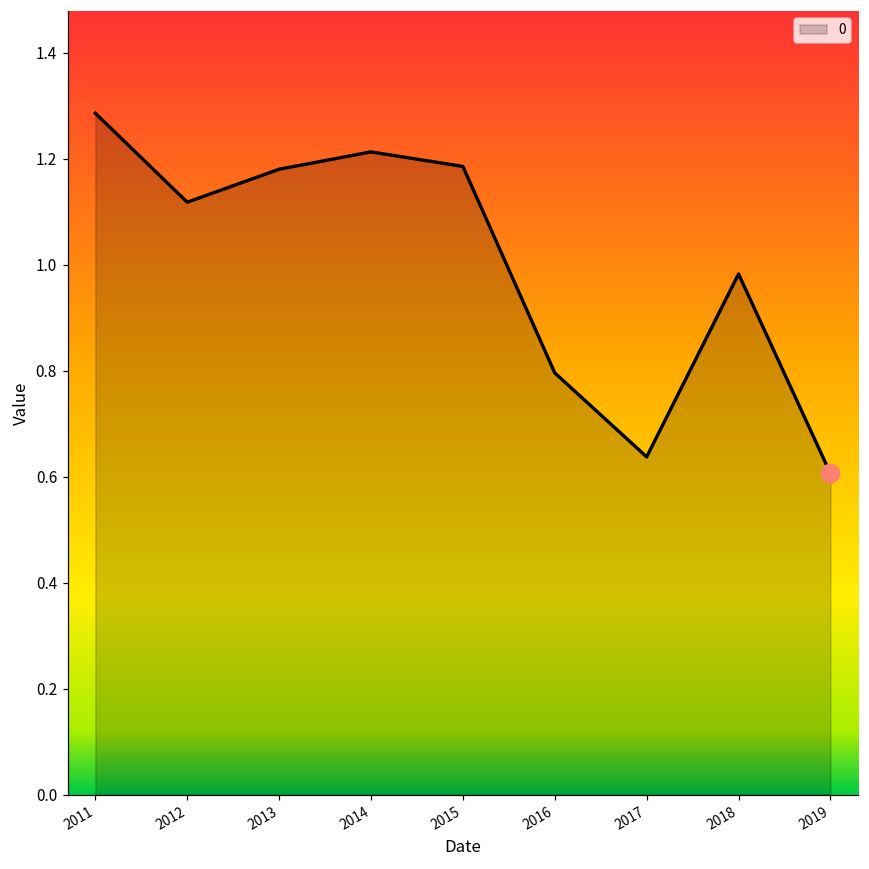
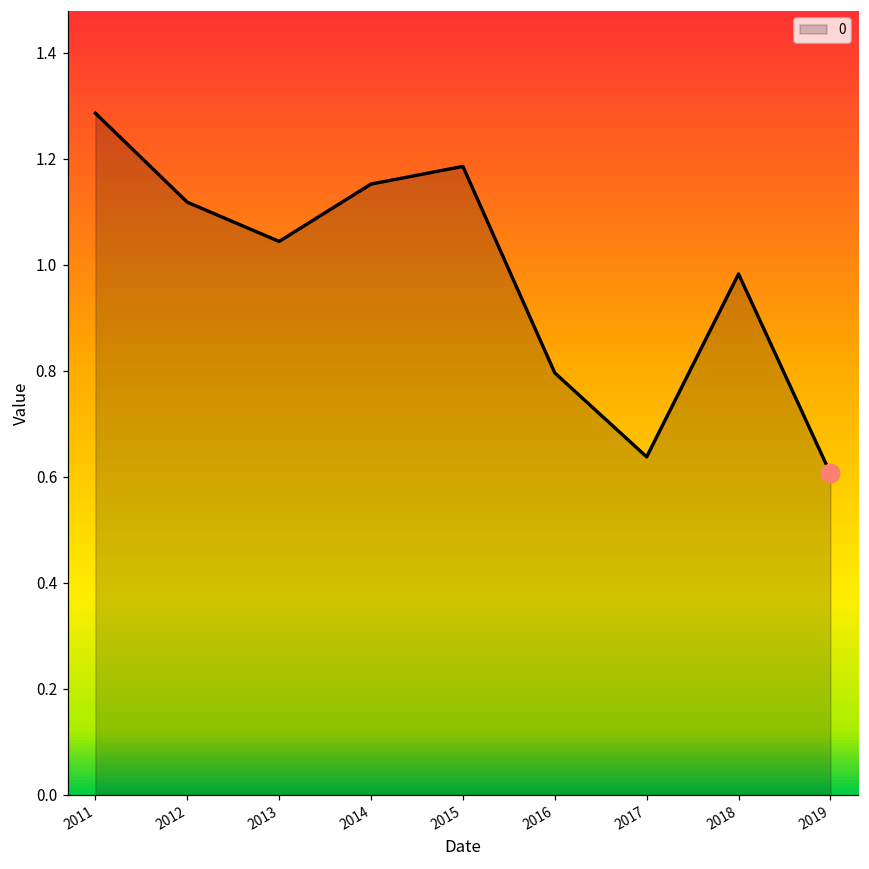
  {
    "0": {
      "2011": 1.29,
      "2012": 1.12,
-     "2013": 1.18,
-     "2014": 1.21,
+     "2013": 1.04,
+     "2014": 1.15,
      "2015": 1.19,
      "2016": 0.80,
      "2017": 0.64,
      "2018": 0.98
    }
  }
